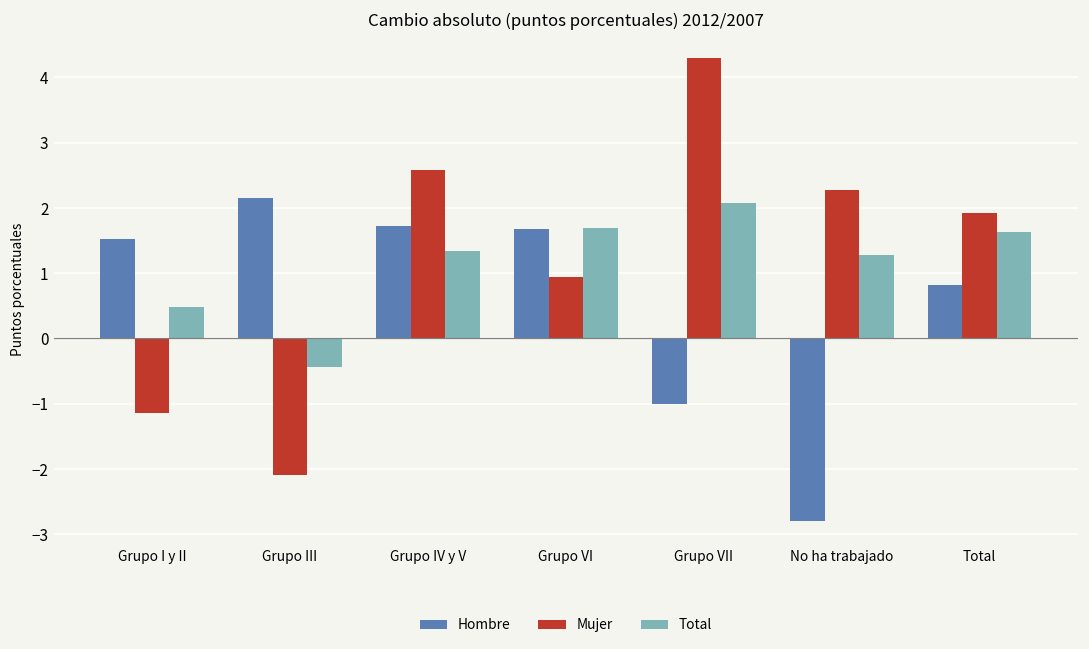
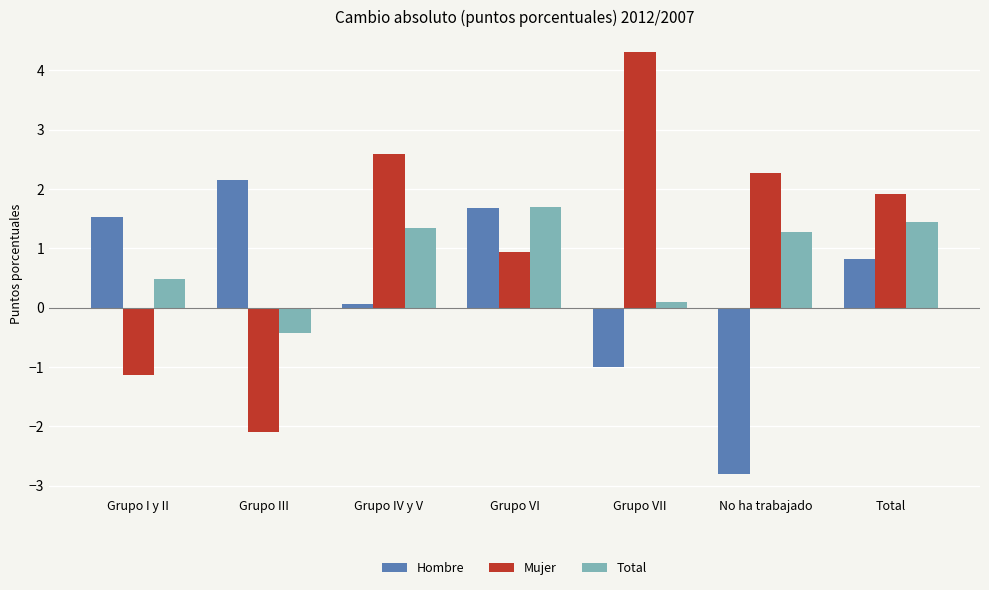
  {
    "Hombre": {
      "Grupo I y II": 1.5,
      "Grupo III": 2.2,
-     "Grupo IV y V": 1.7,
+     "Grupo IV y V": 0.1,
      "Grupo VI": 1.7,
      "Grupo VII": -1.0,
      "No ha trabajado": -2.8,
      "Total": 0.8
    },
    "Mujer": {
      "Grupo I y II": -1.1,
      "Grupo III": -2.1,
      "Grupo IV y V": 2.6,
      "Grupo VI": 0.9,
      "Grupo VII": 4.3,
      "No ha trabajado": 2.3,
      "Total": 1.9
    },
    "Total": {
      "Grupo I y II": 0.5,
      "Grupo III": -0.4,
      "Grupo IV y V": 1.3,
      "Grupo VI": 1.7,
-     "Grupo VII": 2.1,
+     "Grupo VII": 0.1,
      "No ha trabajado": 1.3,
-     "Total": 1.6
+     "Total": 1.5
    }
  }
